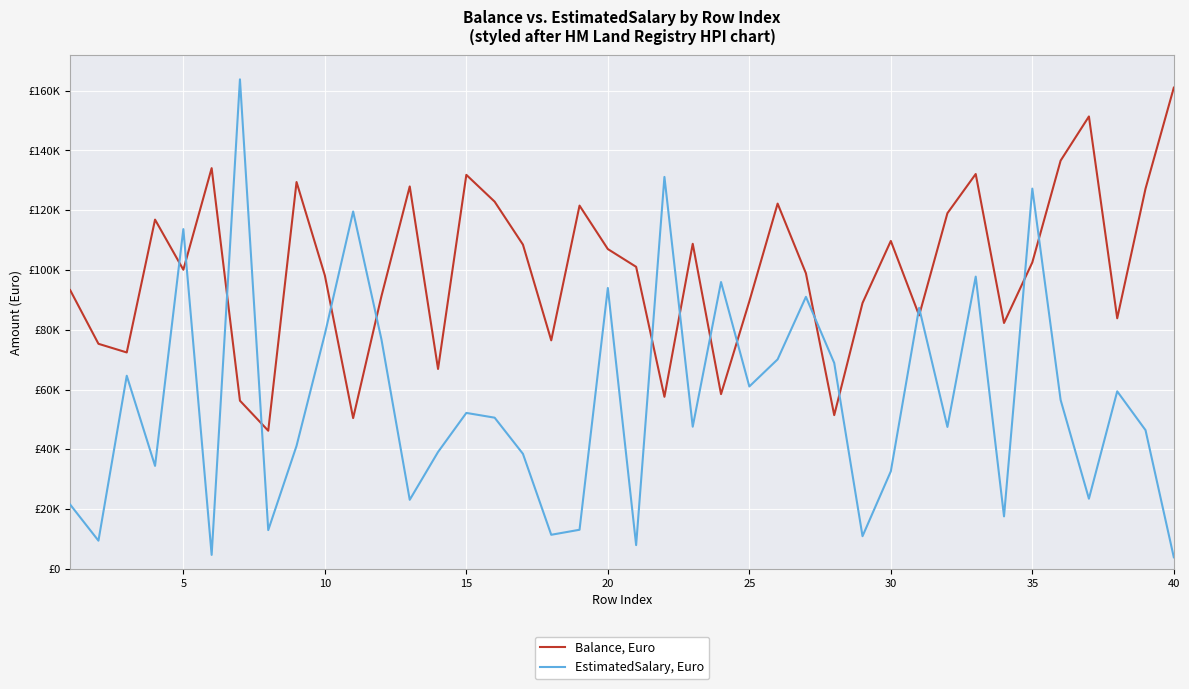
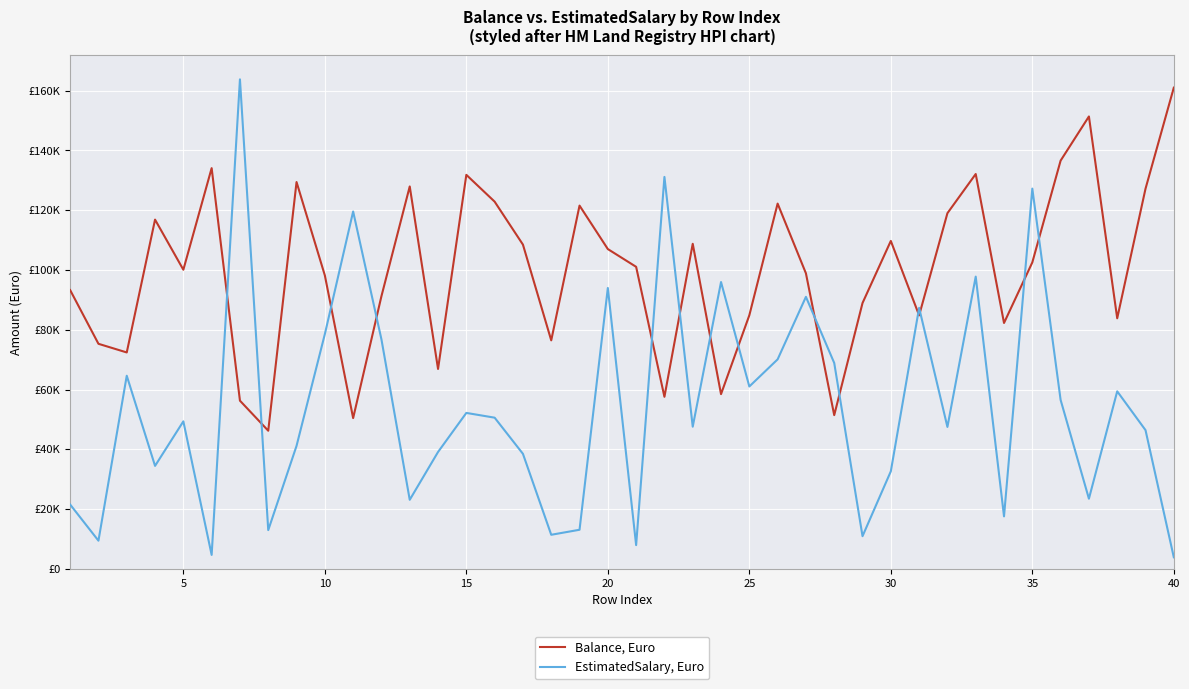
  {
    "Balance, Euro": {
      "5": "£100000",
      "10": "£98000",
      "15": "£132000",
      "20": "£107000",
-     "25": "£90000",
+     "25": "£85000",
      "30": "£110000",
      "35": "£103000",
      "40": "£161000"
    },
    "EstimatedSalary, Euro": {
-     "5": "£114000",
+     "5": "£49000",
      "10": "£79000",
      "15": "£52000",
      "20": "£94000",
      "25": "£61000",
      "30": "£33000",
      "35": "£127000",
      "40": "£4000"
    }
  }
